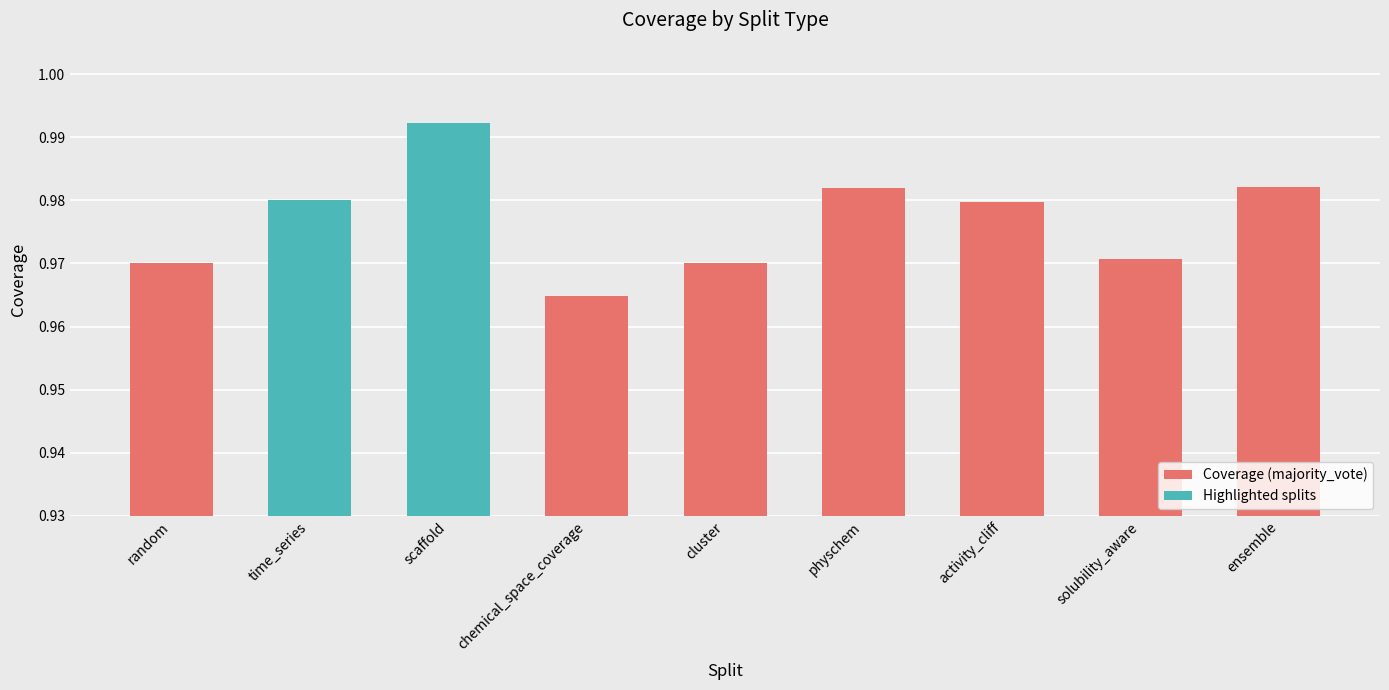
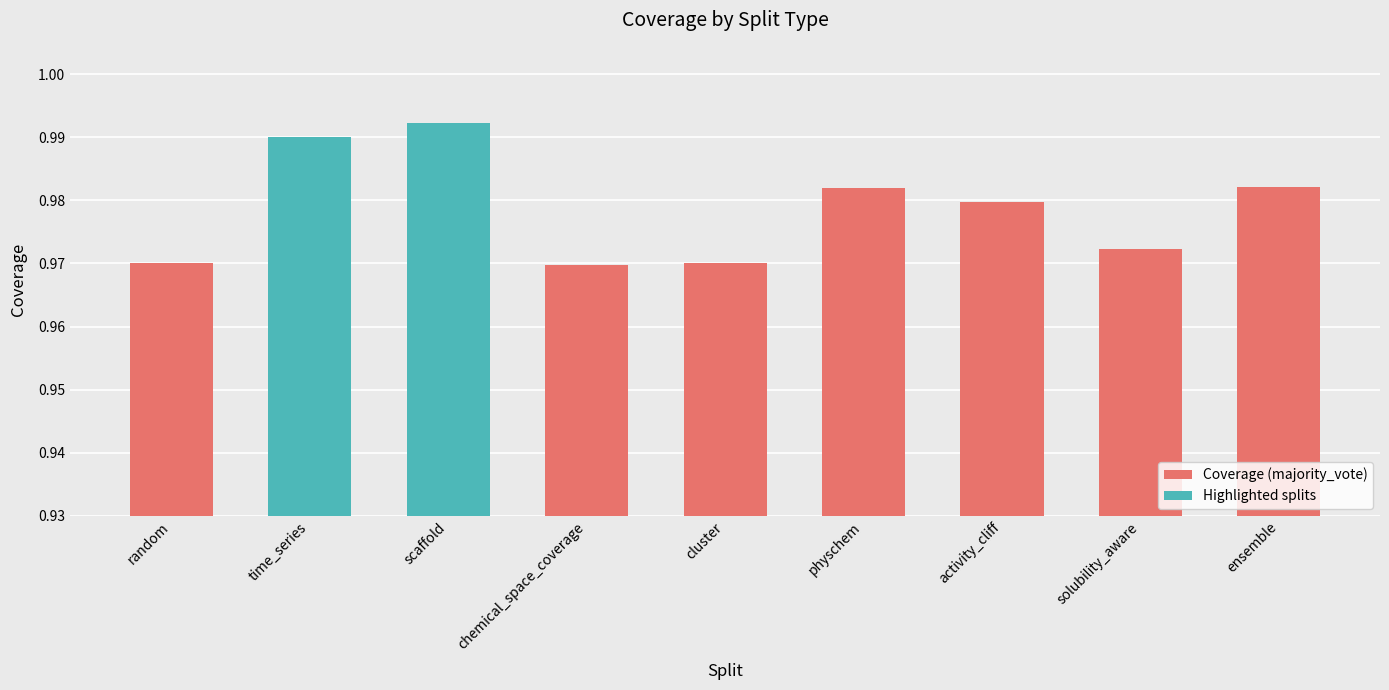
  {
    "random": 0.970,
-   "time_series": 0.98,
+   "time_series": 0.99,
    "scaffold": 0.992,
-   "chemical_space_coverage": 0.965,
+   "chemical_space_coverage": 0.970,
    "cluster": 0.970,
    "physchem": 0.982,
    "activity_cliff": 0.980,
-   "solubility_aware": 0.971,
+   "solubility_aware": 0.972,
    "ensemble": 0.982
  }
